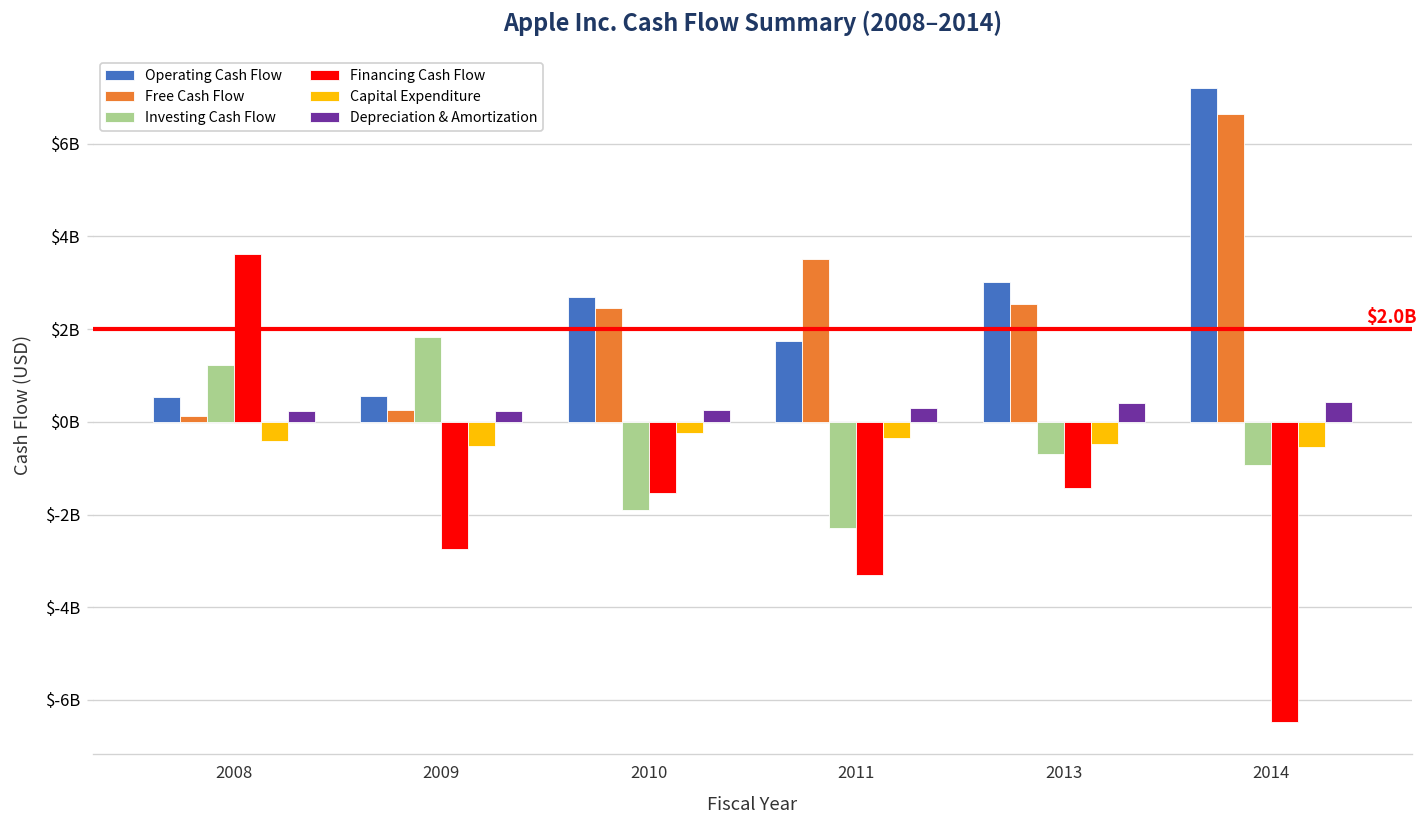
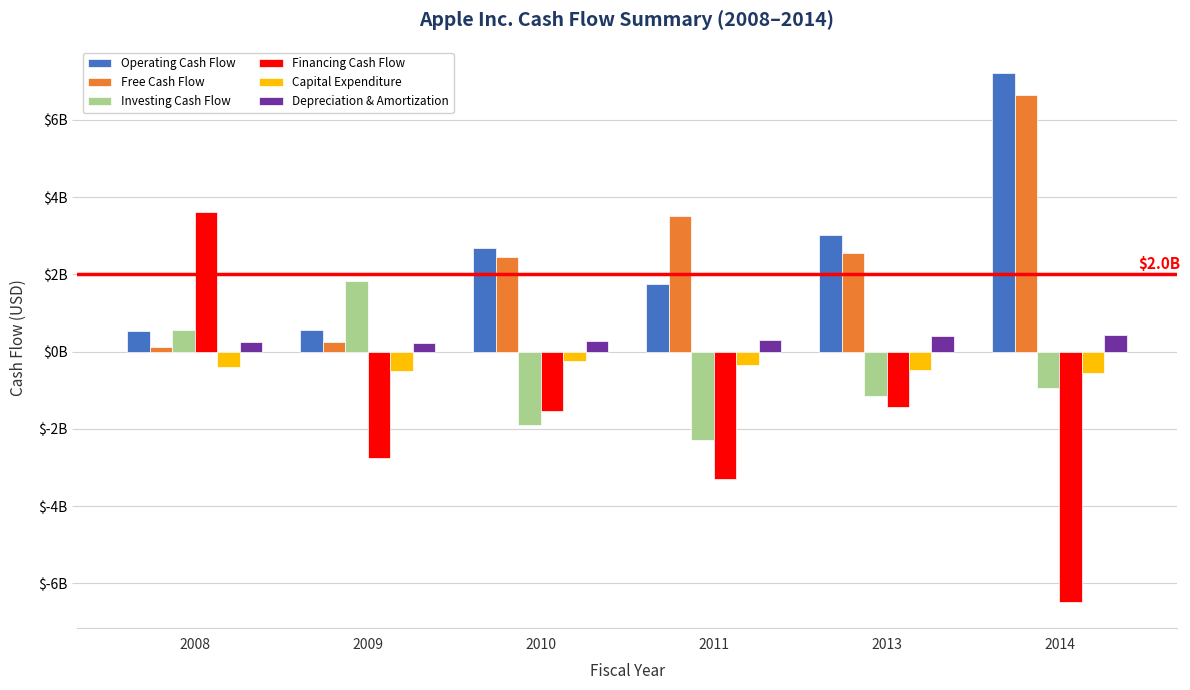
  {
    "Operating Cash Flow": {
      "2008": "$500000000",
      "2009": "$600000000",
      "2010": "$2700000000",
      "2011": "$1700000000",
      "2013": "$3000000000",
      "2014": "$7200000000"
    },
    "Free Cash Flow": {
      "2008": "$100000000",
      "2009": "$300000000",
      "2010": "$2500000000",
      "2011": "$3500000000",
      "2013": "$2600000000",
      "2014": "$6700000000"
    },
    "Investing Cash Flow": {
-     "2008": "$1200000000",
+     "2008": "$600000000",
      "2009": "$1800000000",
      "2010": "$-1900000000",
      "2011": "$-2300000000",
-     "2013": "$-700000000",
+     "2013": "$-1200000000",
      "2014": "$-900000000"
    },
    "Financing Cash Flow": {
      "2008": "$3600000000",
      "2009": "$-2800000000",
      "2010": "$-1500000000",
      "2011": "$-3300000000",
      "2013": "$-1400000000",
      "2014": "$-6500000000"
    },
    "Capital Expenditure": {
      "2008": "$-400000000",
      "2009": "$-500000000",
      "2010": "$-200000000",
      "2011": "$-400000000",
      "2013": "$-500000000",
      "2014": "$-600000000"
    },
    "Depreciation & Amortization": {
      "2008": "$200000000",
      "2009": "$200000000",
      "2010": "$300000000",
      "2011": "$300000000",
      "2013": "$400000000",
      "2014": "$400000000"
    }
  }
